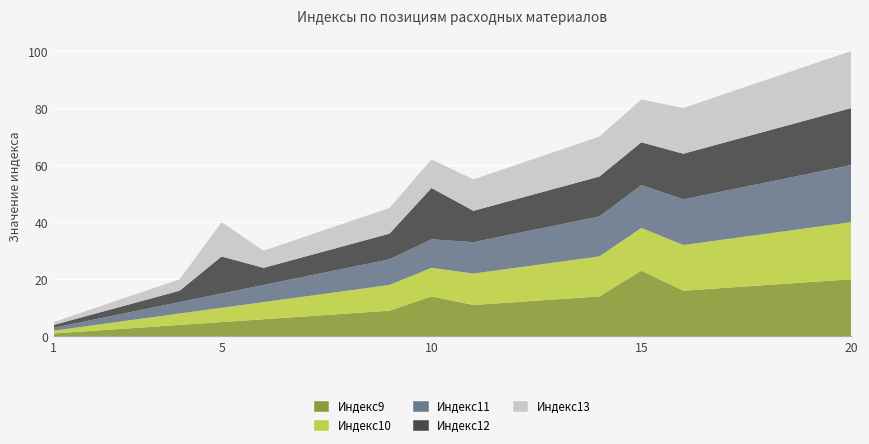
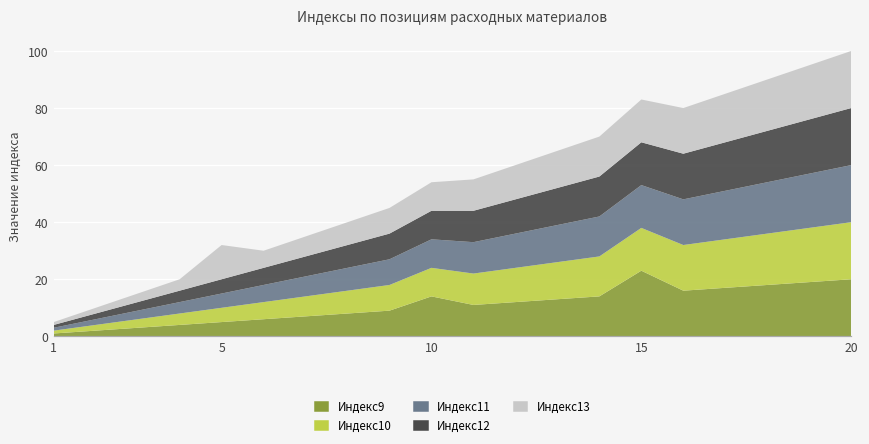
  {
    "Индекс9": {
      "1": 1,
      "5": 5,
      "10": 14,
      "15": 23,
      "20": 20
    },
    "Индекс10": {
      "1": 1,
      "5": 5,
      "10": 10,
      "15": 15,
      "20": 20
    },
    "Индекс11": {
      "1": 1,
      "5": 5,
      "10": 10,
      "15": 15,
      "20": 20
    },
    "Индекс12": {
      "1": 1,
-     "5": 13,
-     "10": 18,
+     "5": 5,
+     "10": 10,
      "15": 15,
      "20": 20
    },
    "Индекс13": {
      "1": 1,
      "5": 12,
      "10": 10,
      "15": 15,
      "20": 20
    }
  }
